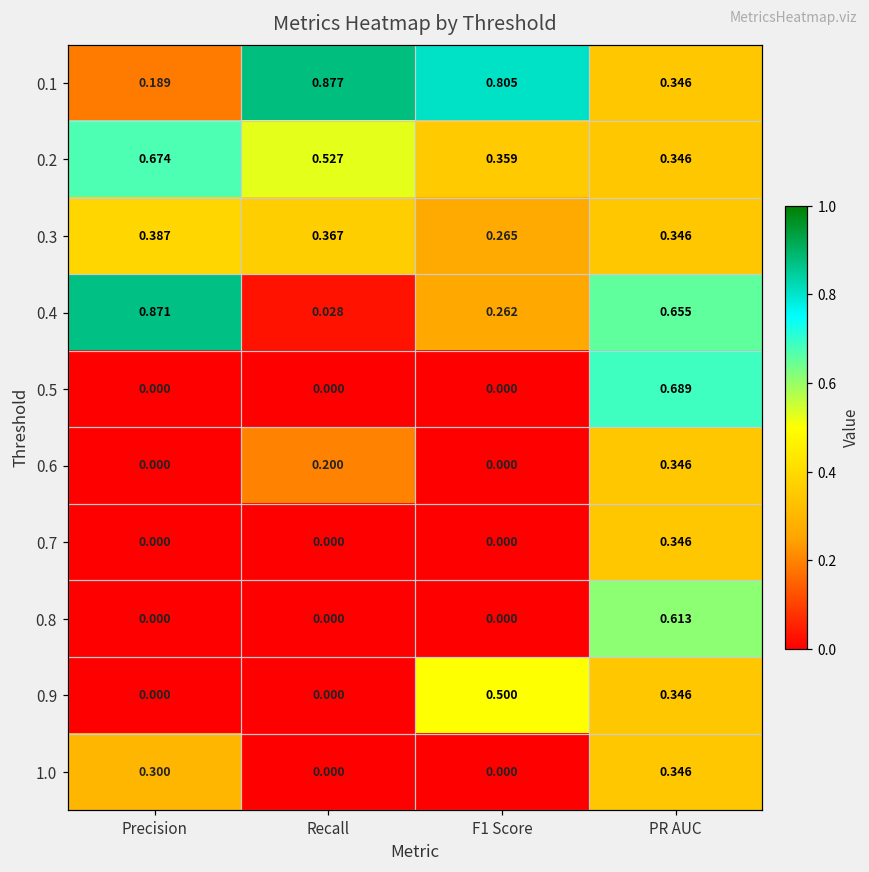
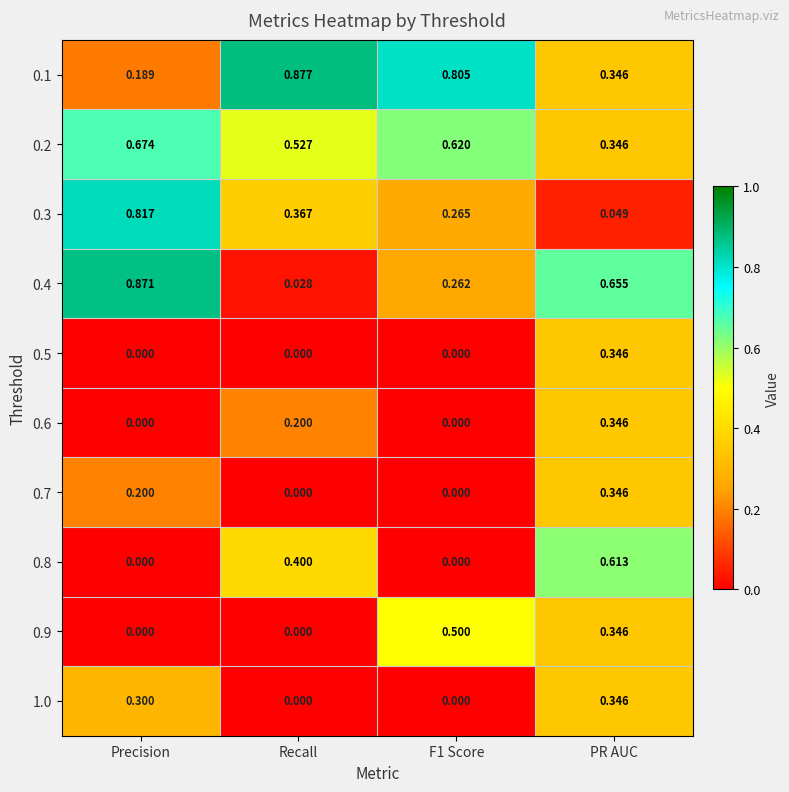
  {
    "0.1": {
      "Precision": 0.189,
      "Recall": 0.877,
      "F1 Score": 0.805,
      "PR AUC": 0.346
    },
    "0.2": {
      "Precision": 0.674,
      "Recall": 0.527,
-     "F1 Score": 0.359,
+     "F1 Score": 0.620,
      "PR AUC": 0.346
    },
    "0.3": {
-     "Precision": 0.387,
+     "Precision": 0.817,
      "Recall": 0.367,
      "F1 Score": 0.265,
-     "PR AUC": 0.346
+     "PR AUC": 0.049
    },
    "0.4": {
      "Precision": 0.871,
      "Recall": 0.028,
      "F1 Score": 0.262,
      "PR AUC": 0.655
    },
    "0.5": {
      "Precision": 0.000,
      "Recall": 0.000,
      "F1 Score": 0.000,
-     "PR AUC": 0.689
+     "PR AUC": 0.346
    },
    "0.6": {
      "Precision": 0.000,
      "Recall": 0.200,
      "F1 Score": 0.000,
      "PR AUC": 0.346
    },
    "0.7": {
-     "Precision": 0.000,
+     "Precision": 0.200,
      "Recall": 0.000,
      "F1 Score": 0.000,
      "PR AUC": 0.346
    },
    "0.8": {
      "Precision": 0.000,
-     "Recall": 0.000,
+     "Recall": 0.400,
      "F1 Score": 0.000,
      "PR AUC": 0.613
    },
    "0.9": {
      "Precision": 0.000,
      "Recall": 0.000,
      "F1 Score": 0.500,
      "PR AUC": 0.346
    },
    "1.0": {
      "Precision": 0.300,
      "Recall": 0.000,
      "F1 Score": 0.000,
      "PR AUC": 0.346
    }
  }
